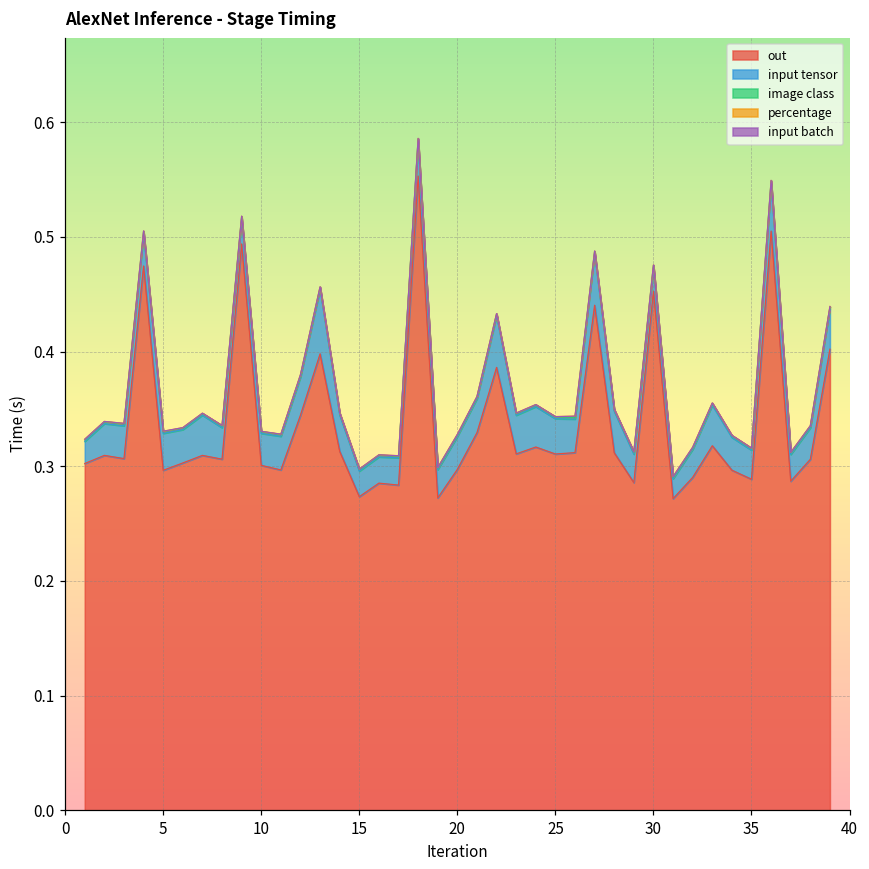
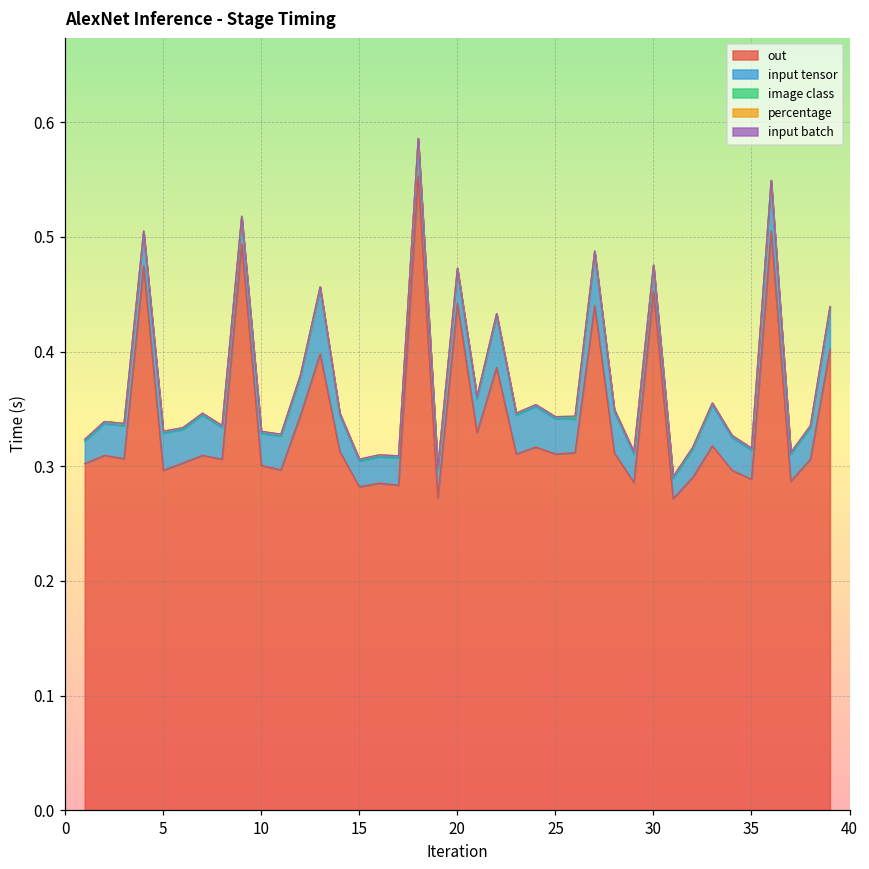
  {
    "out": {
      "5": 0.297,
      "10": 0.301,
-     "15": 0.274,
-     "20": 0.297,
+     "15": 0.282,
+     "20": 0.442,
      "25": 0.311,
      "30": 0.453,
      "35": 0.289
    }
  }
